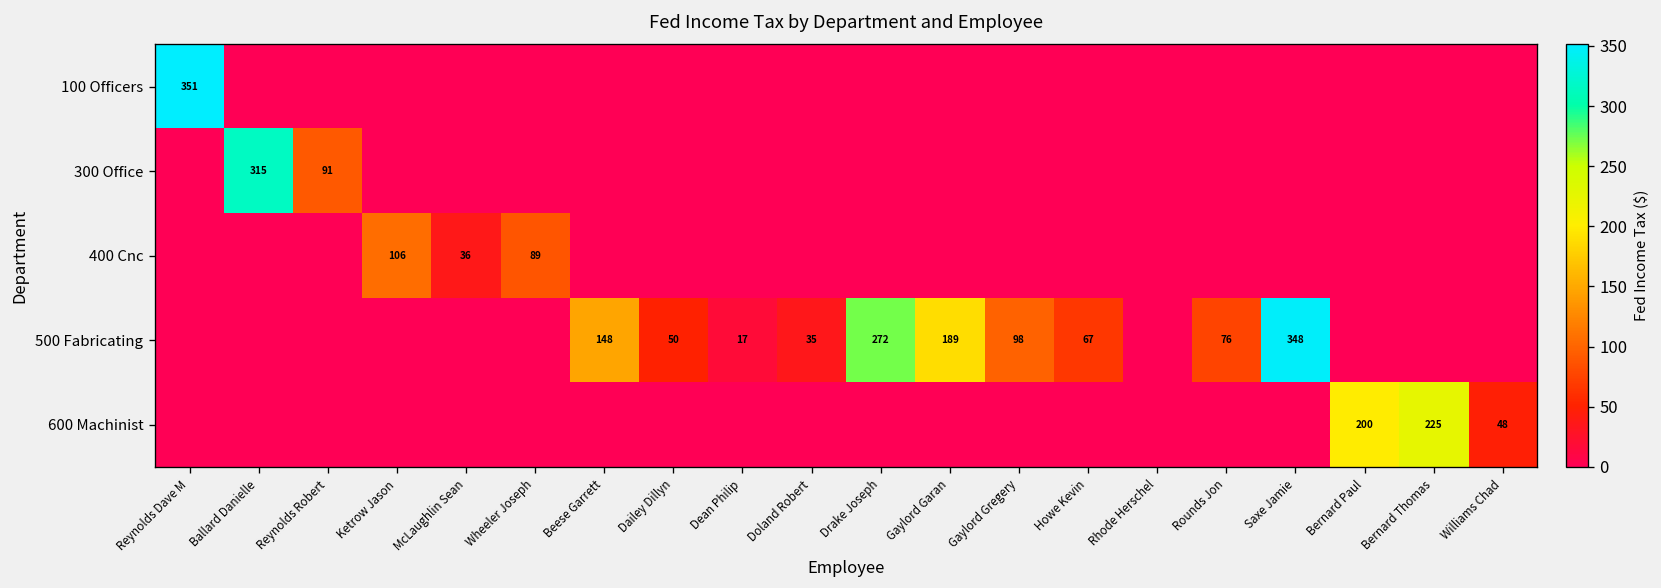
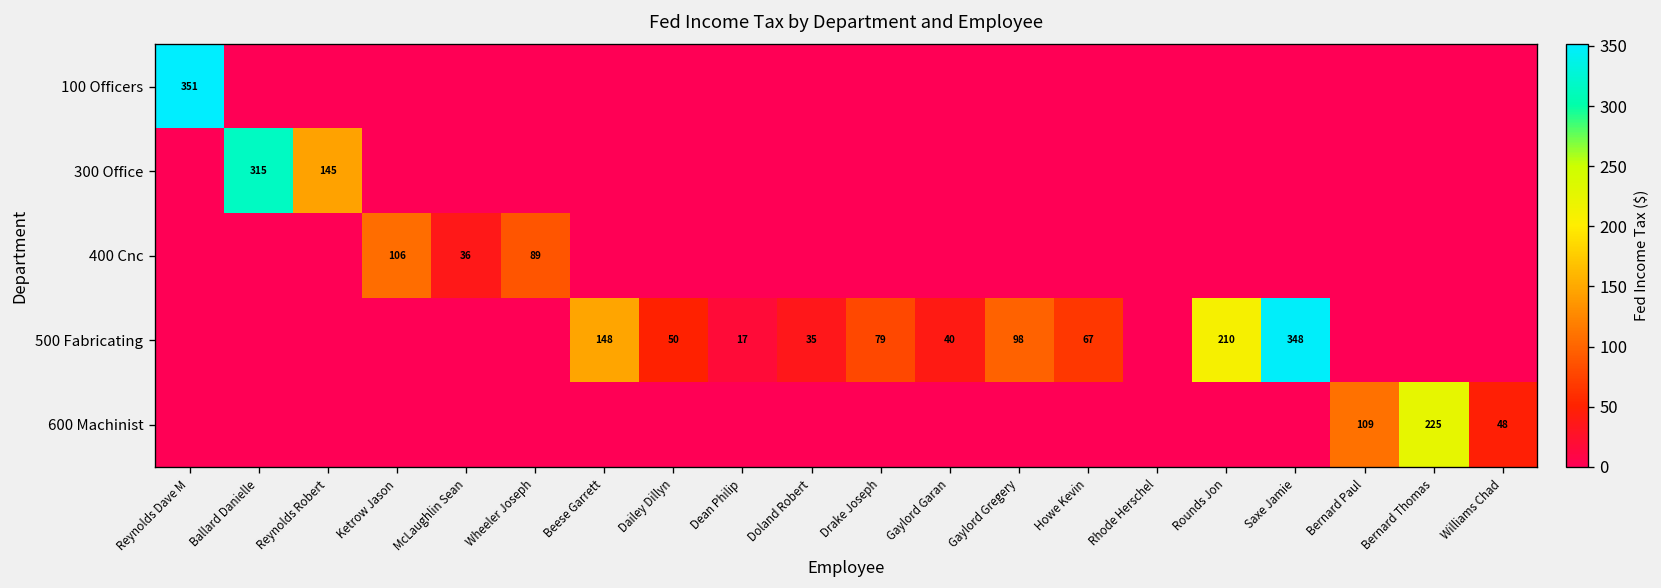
  {
    "100 Officers": {
      "Reynolds Dave M": 351
    },
    "300 Office": {
      "Ballard Danielle": 315,
-     "Reynolds Robert": 91
+     "Reynolds Robert": 145
    },
    "400 Cnc": {
      "Ketrow Jason": 106,
      "McLaughlin Sean": 36,
      "Wheeler Joseph": 89
    },
    "500 Fabricating": {
      "Beese Garrett": 148,
      "Dailey Dillyn": 50,
      "Dean Philip": 17,
      "Doland Robert": 35,
-     "Drake Joseph": 272,
-     "Gaylord Garan": 189,
+     "Drake Joseph": 79,
+     "Gaylord Garan": 40,
      "Gaylord Gregery": 98,
      "Howe Kevin": 67,
-     "Rounds Jon": 76,
+     "Rounds Jon": 210,
      "Saxe Jamie": 348
    },
    "600 Machinist": {
-     "Bernard Paul": 200,
+     "Bernard Paul": 109,
      "Bernard Thomas": 225,
      "Williams Chad": 48
    }
  }
